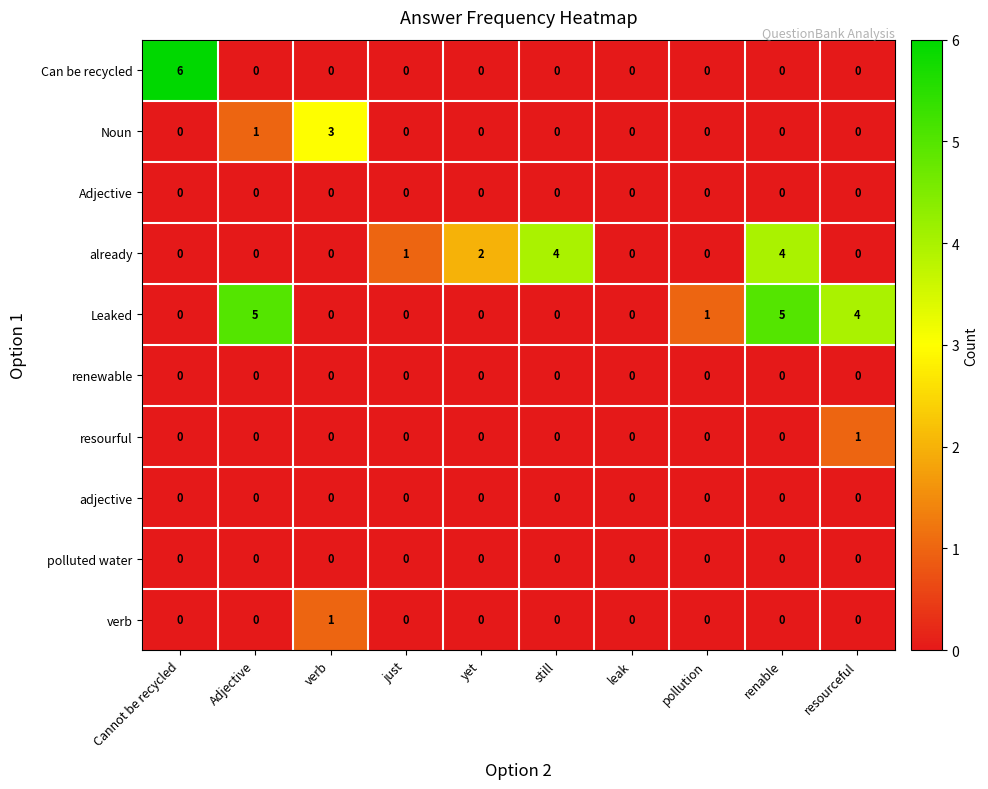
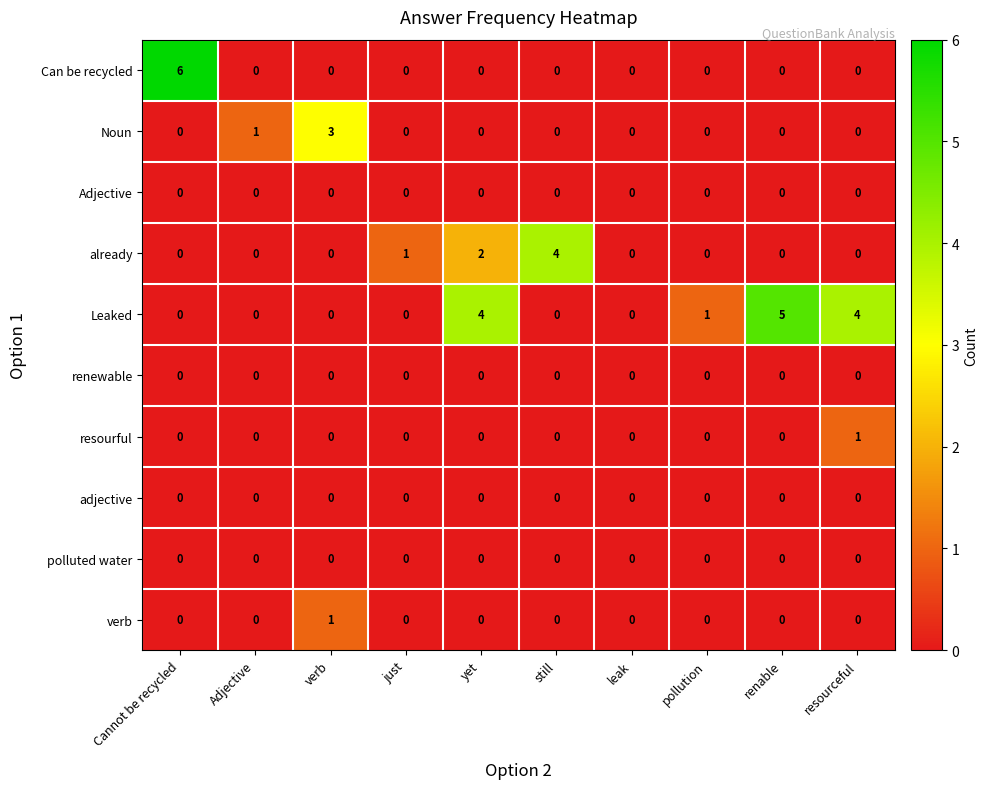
  {
    "Can be recycled": {
      "Cannot be recycled": 6,
      "Adjective": 0,
      "verb": 0,
      "just": 0,
      "yet": 0,
      "still": 0,
      "leak": 0,
      "pollution": 0,
      "renable": 0,
      "resourceful": 0
    },
    "Noun": {
      "Cannot be recycled": 0,
      "Adjective": 1,
      "verb": 3,
      "just": 0,
      "yet": 0,
      "still": 0,
      "leak": 0,
      "pollution": 0,
      "renable": 0,
      "resourceful": 0
    },
    "Adjective": {
      "Cannot be recycled": 0,
      "Adjective": 0,
      "verb": 0,
      "just": 0,
      "yet": 0,
      "still": 0,
      "leak": 0,
      "pollution": 0,
      "renable": 0,
      "resourceful": 0
    },
    "already": {
      "Cannot be recycled": 0,
      "Adjective": 0,
      "verb": 0,
      "just": 1,
      "yet": 2,
      "still": 4,
      "leak": 0,
      "pollution": 0,
-     "renable": 4,
+     "renable": 0,
      "resourceful": 0
    },
    "Leaked": {
      "Cannot be recycled": 0,
-     "Adjective": 5,
+     "Adjective": 0,
      "verb": 0,
      "just": 0,
-     "yet": 0,
+     "yet": 4,
      "still": 0,
      "leak": 0,
      "pollution": 1,
      "renable": 5,
      "resourceful": 4
    },
    "renewable": {
      "Cannot be recycled": 0,
      "Adjective": 0,
      "verb": 0,
      "just": 0,
      "yet": 0,
      "still": 0,
      "leak": 0,
      "pollution": 0,
      "renable": 0,
      "resourceful": 0
    },
    "resourful": {
      "Cannot be recycled": 0,
      "Adjective": 0,
      "verb": 0,
      "just": 0,
      "yet": 0,
      "still": 0,
      "leak": 0,
      "pollution": 0,
      "renable": 0,
      "resourceful": 1
    },
    "adjective": {
      "Cannot be recycled": 0,
      "Adjective": 0,
      "verb": 0,
      "just": 0,
      "yet": 0,
      "still": 0,
      "leak": 0,
      "pollution": 0,
      "renable": 0,
      "resourceful": 0
    },
    "polluted water": {
      "Cannot be recycled": 0,
      "Adjective": 0,
      "verb": 0,
      "just": 0,
      "yet": 0,
      "still": 0,
      "leak": 0,
      "pollution": 0,
      "renable": 0,
      "resourceful": 0
    },
    "verb": {
      "Cannot be recycled": 0,
      "Adjective": 0,
      "verb": 1,
      "just": 0,
      "yet": 0,
      "still": 0,
      "leak": 0,
      "pollution": 0,
      "renable": 0,
      "resourceful": 0
    }
  }
